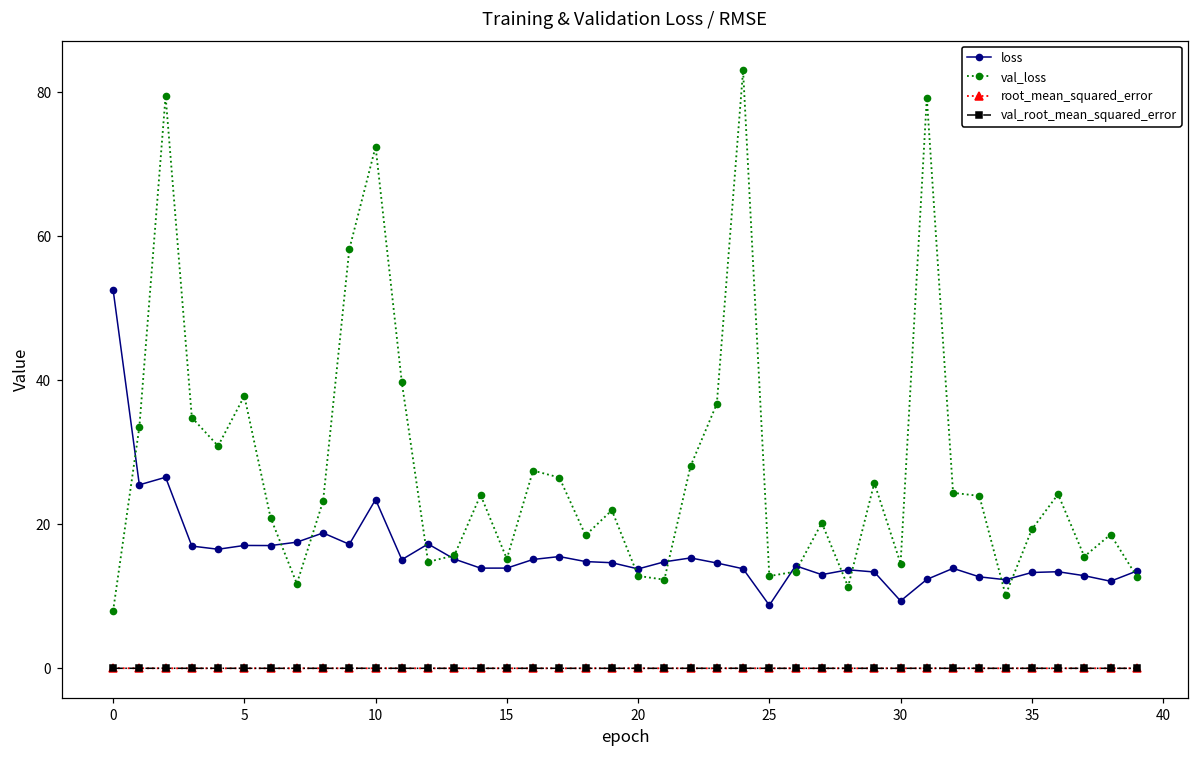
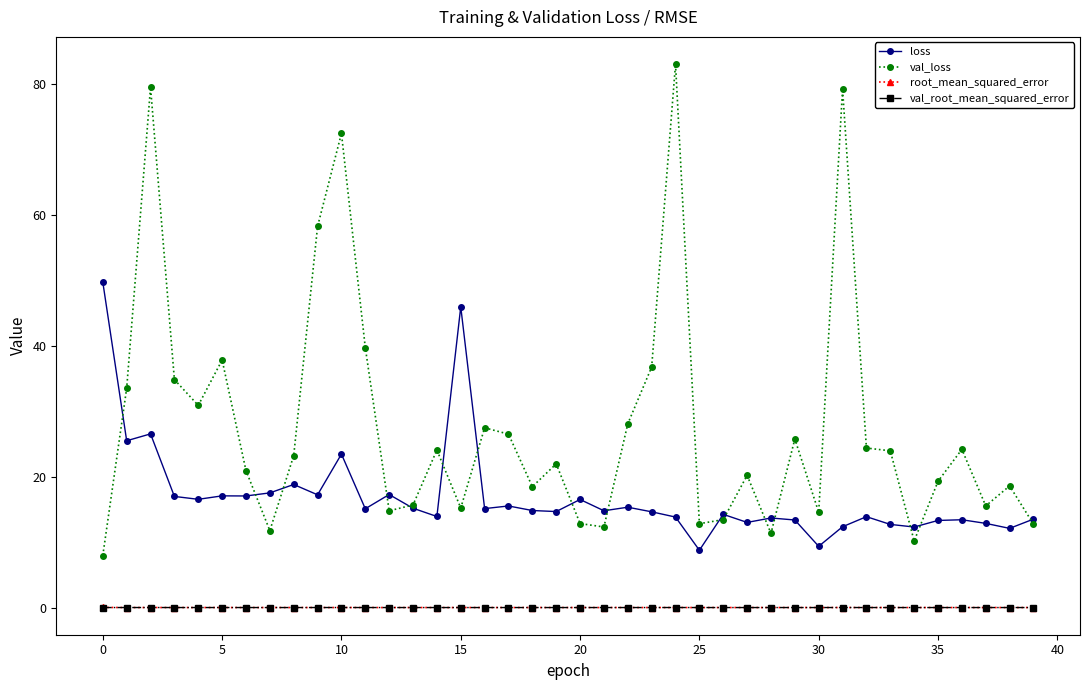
  {
    "loss": {
-     "0": 53,
+     "0": 50,
      "5": 17,
      "10": 23,
-     "15": 14,
-     "20": 14,
+     "15": 46,
+     "20": 17,
      "25": 9,
      "30": 9,
      "35": 13
    },
    "val_loss": {
      "0": 8,
      "5": 38,
      "10": 72,
      "15": 15,
      "20": 13,
      "25": 13,
      "30": 15,
      "35": 19
    }
  }
